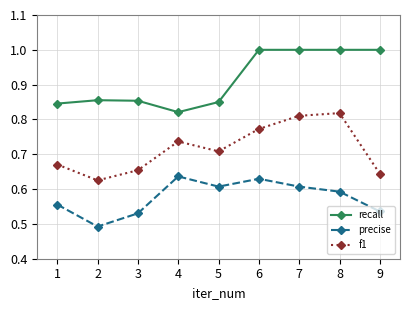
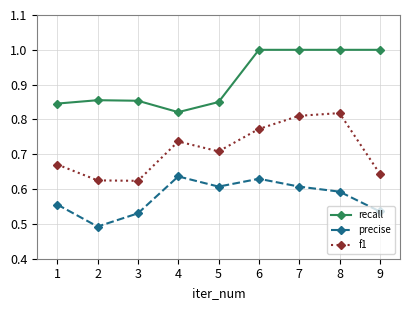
  {
    "recall": {
      "1": 0.85,
      "2": 0.86,
      "3": 0.85,
      "4": 0.82,
      "5": 0.85,
      "6": 1.00,
      "7": 1.00,
      "8": 1.00,
      "9": 1.00
    },
    "precise": {
      "1": 0.56,
      "2": 0.49,
      "3": 0.53,
      "4": 0.64,
      "5": 0.61,
      "6": 0.63,
      "7": 0.61,
      "8": 0.59
    },
    "f1": {
      "1": 0.67,
      "2": 0.63,
-     "3": 0.65,
+     "3": 0.62,
      "4": 0.74,
      "5": 0.71,
      "6": 0.77,
      "7": 0.81,
      "8": 0.82,
      "9": 0.64
    }
  }
